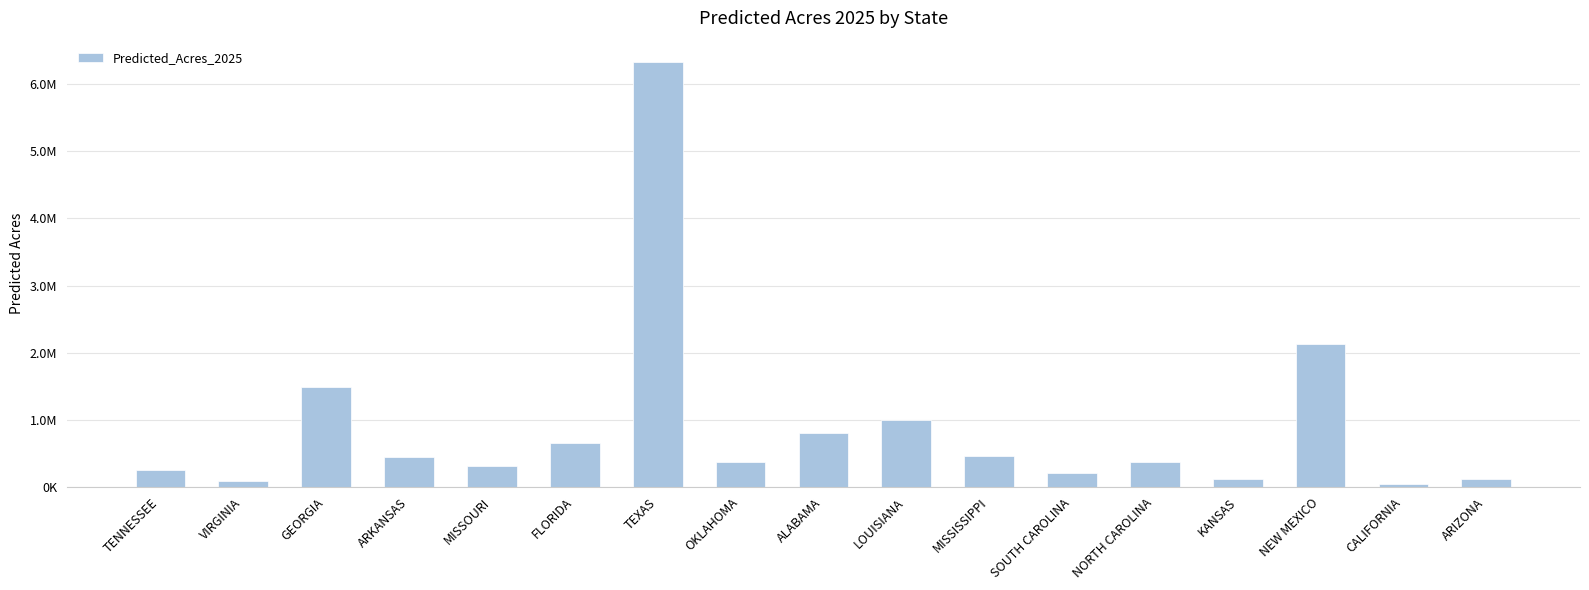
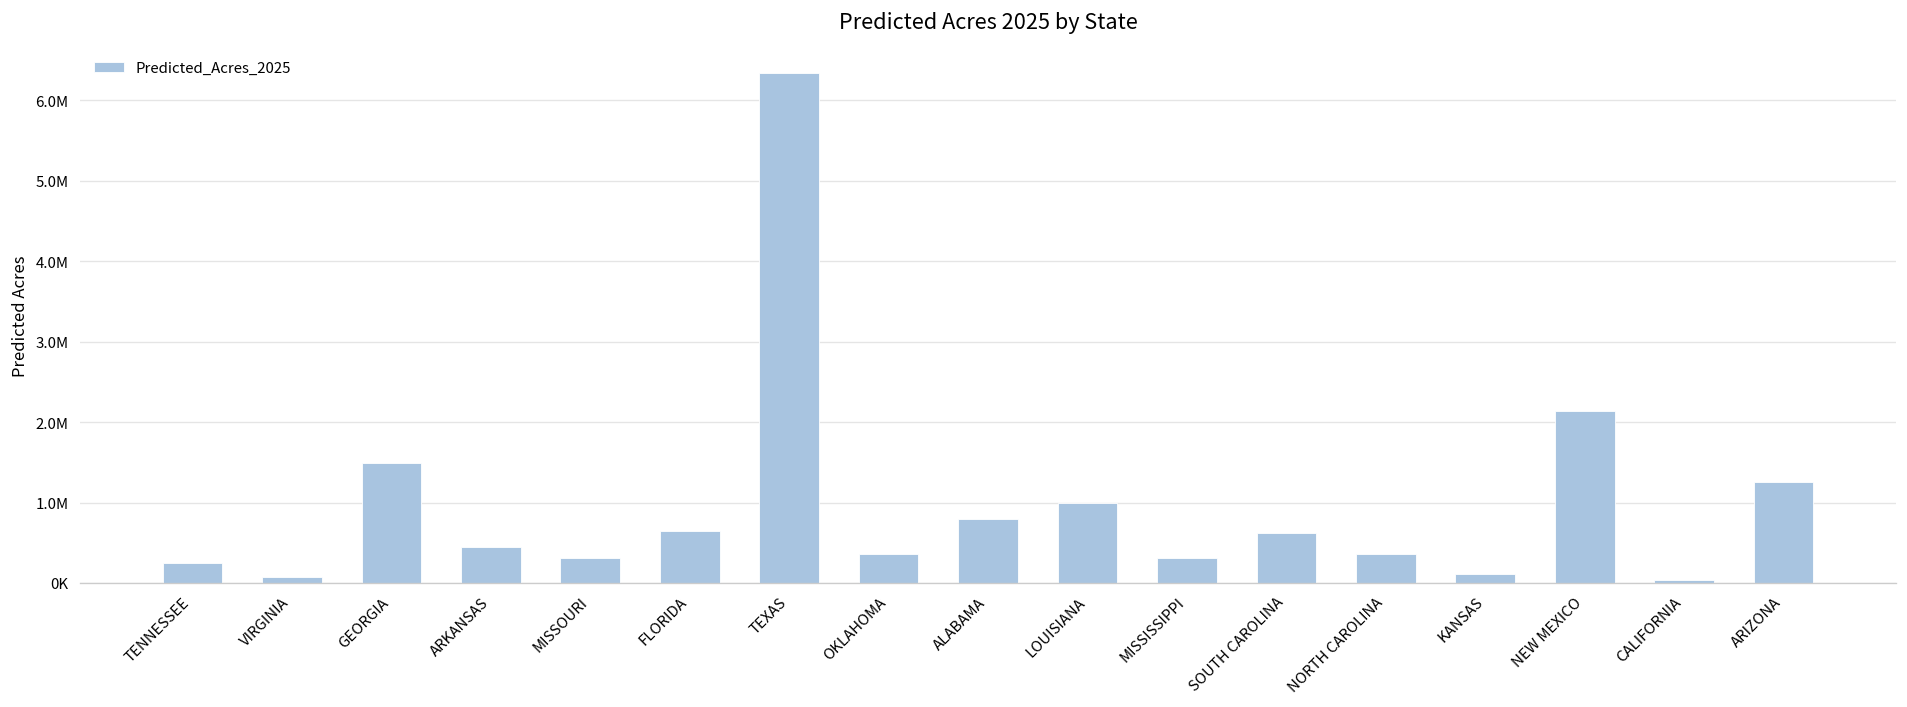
  {
    "TENNESSEE": 300000,
    "VIRGINIA": 100000,
    "GEORGIA": 1500000,
    "ARKANSAS": 400000,
    "MISSOURI": 300000,
    "FLORIDA": 600000,
    "TEXAS": 6300000,
    "OKLAHOMA": 400000,
    "ALABAMA": 800000,
    "LOUISIANA": 1000000,
-   "MISSISSIPPI": 500000,
-   "SOUTH CAROLINA": 200000,
+   "MISSISSIPPI": 300000,
+   "SOUTH CAROLINA": 600000,
    "NORTH CAROLINA": 400000,
    "KANSAS": 100000,
    "NEW MEXICO": 2100000,
-   "ARIZONA": 100000
+   "ARIZONA": 1200000
  }
